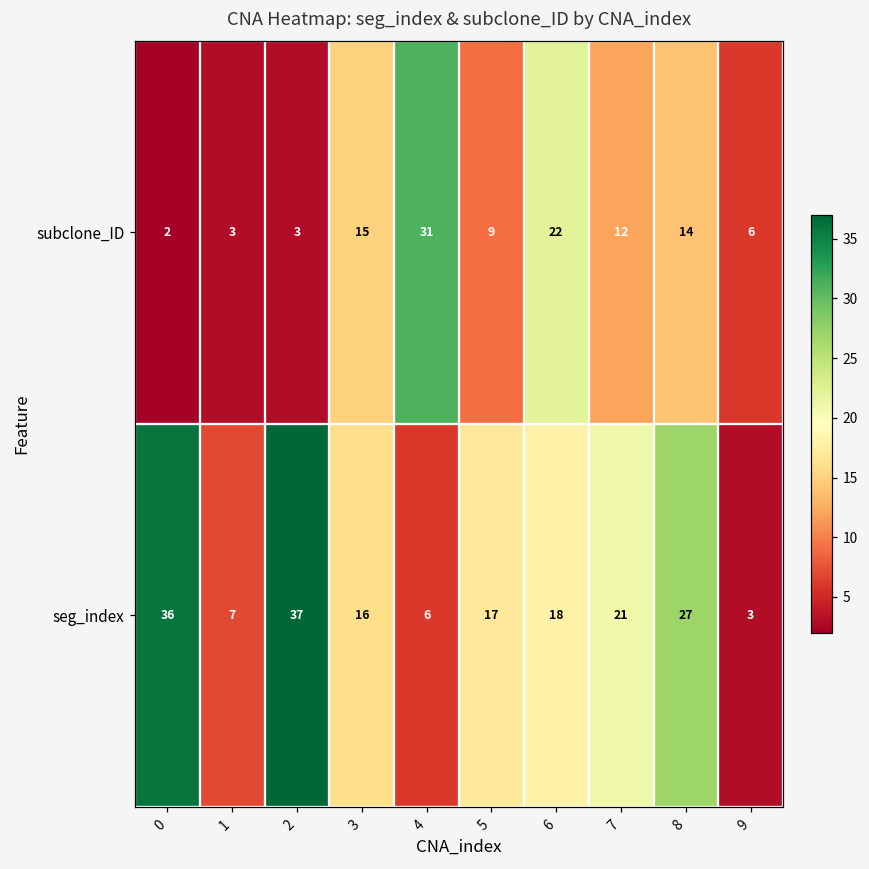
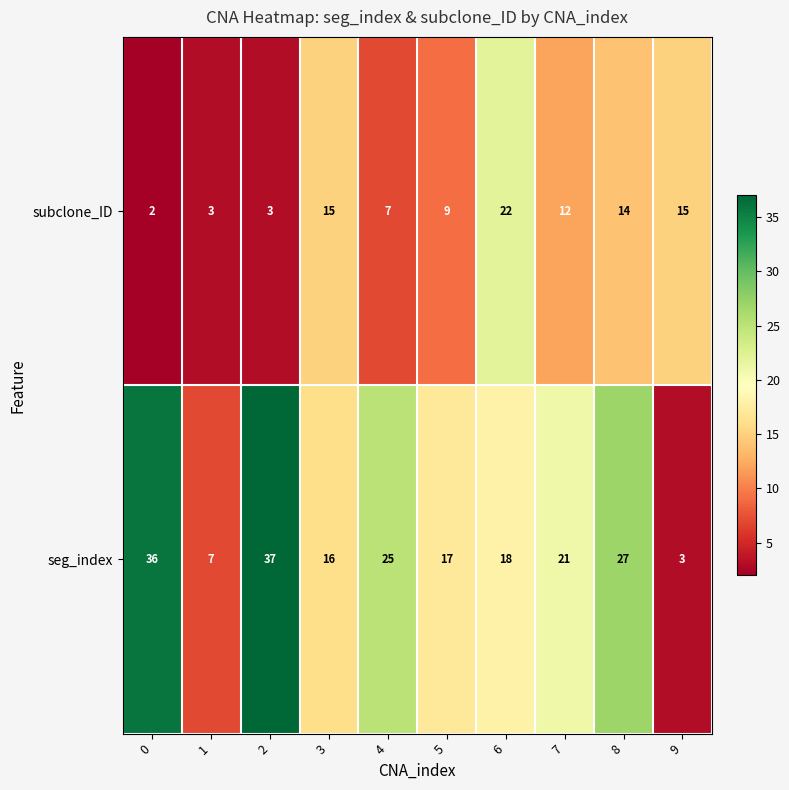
  {
    "subclone_ID": {
      "0": 2,
      "1": 3,
      "2": 3,
      "3": 15,
-     "4": 31,
+     "4": 7,
      "5": 9,
      "6": 22,
      "7": 12,
      "8": 14,
-     "9": 6
+     "9": 15
    },
    "seg_index": {
      "0": 36,
      "1": 7,
      "2": 37,
      "3": 16,
-     "4": 6,
+     "4": 25,
      "5": 17,
      "6": 18,
      "7": 21,
      "8": 27,
      "9": 3
    }
  }
